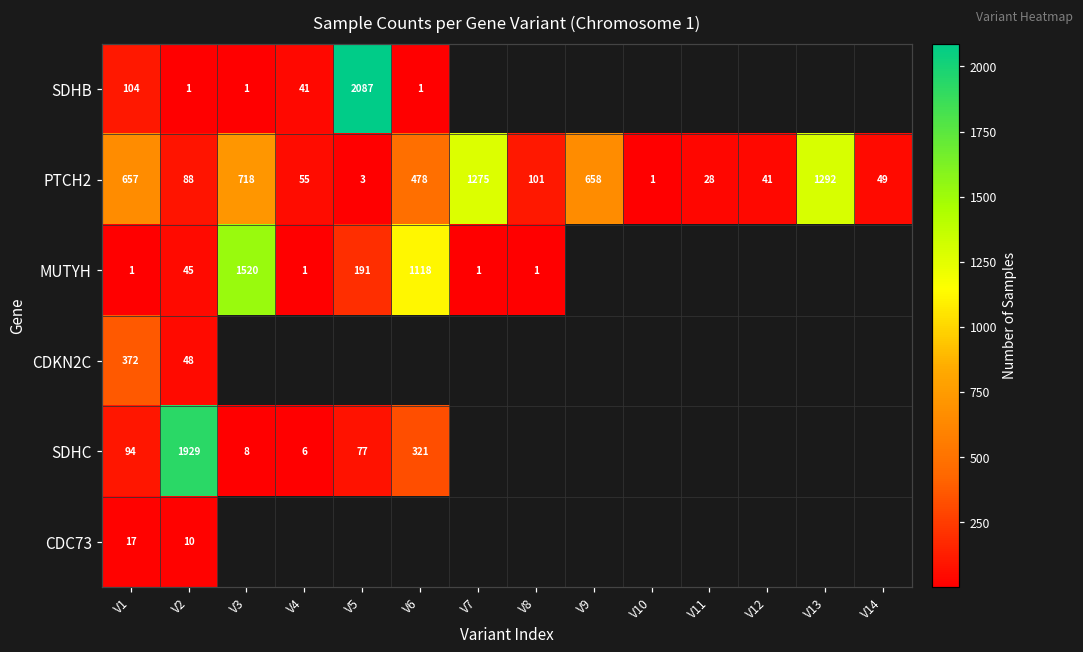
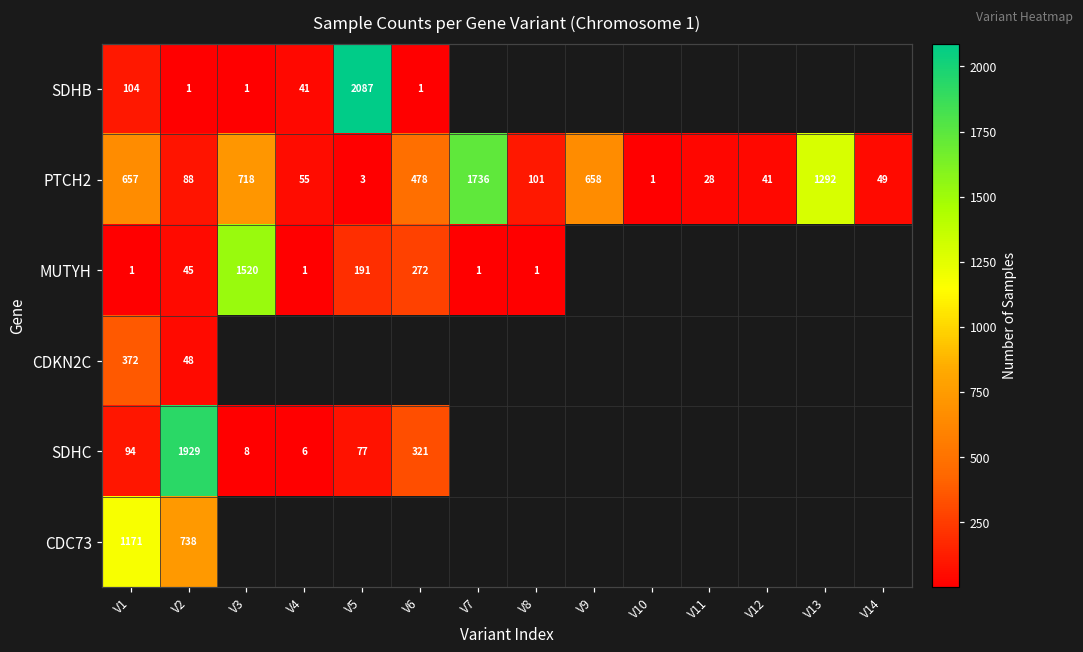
  {
    "SDHB": {
      "V1": 104,
      "V2": 1,
      "V3": 1,
      "V4": 41,
      "V5": 2087,
      "V6": 1
    },
    "PTCH2": {
      "V1": 657,
      "V2": 88,
      "V3": 718,
      "V4": 55,
      "V5": 3,
      "V6": 478,
-     "V7": 1275,
+     "V7": 1736,
      "V8": 101,
      "V9": 658,
      "V10": 1,
      "V11": 28,
      "V12": 41,
      "V13": 1292,
      "V14": 49
    },
    "MUTYH": {
      "V1": 1,
      "V2": 45,
      "V3": 1520,
      "V4": 1,
      "V5": 191,
-     "V6": 1118,
+     "V6": 272,
      "V7": 1,
      "V8": 1
    },
    "CDKN2C": {
      "V1": 372,
      "V2": 48
    },
    "SDHC": {
      "V1": 94,
      "V2": 1929,
      "V3": 8,
      "V4": 6,
      "V5": 77,
      "V6": 321
    },
    "CDC73": {
-     "V1": 17,
-     "V2": 10
+     "V1": 1171,
+     "V2": 738
    }
  }
